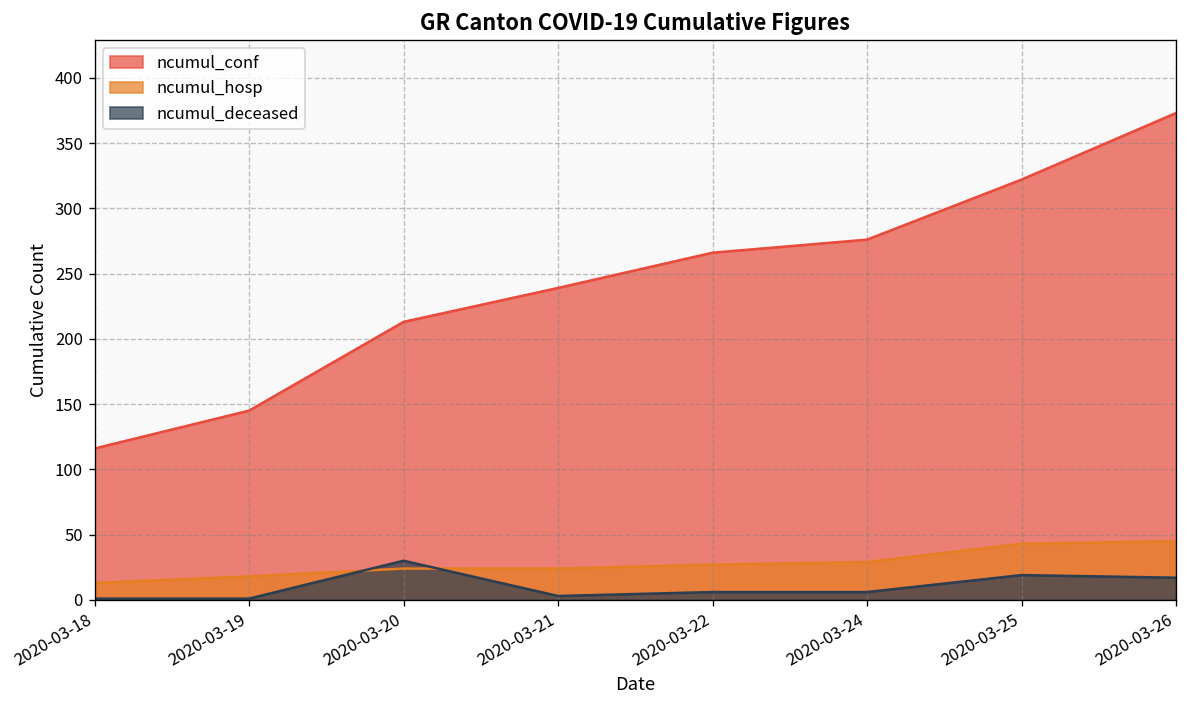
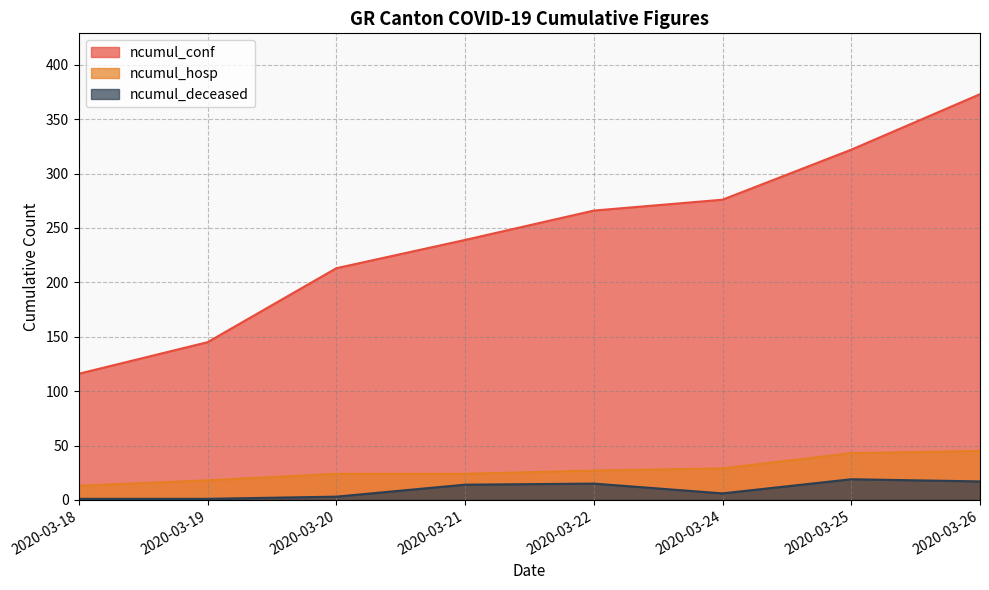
  {
    "ncumul_deceased": {
      "2020-03-18": 1,
      "2020-03-19": 1,
-     "2020-03-20": 30,
-     "2020-03-21": 3,
-     "2020-03-22": 6,
+     "2020-03-20": 3,
+     "2020-03-21": 14,
+     "2020-03-22": 15,
      "2020-03-24": 6,
      "2020-03-25": 19,
      "2020-03-26": 17
    }
  }
